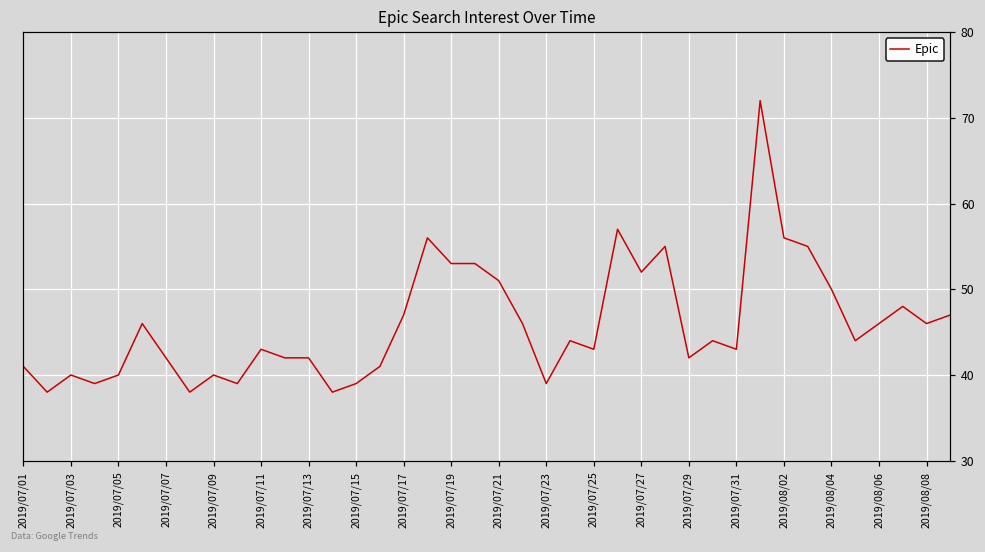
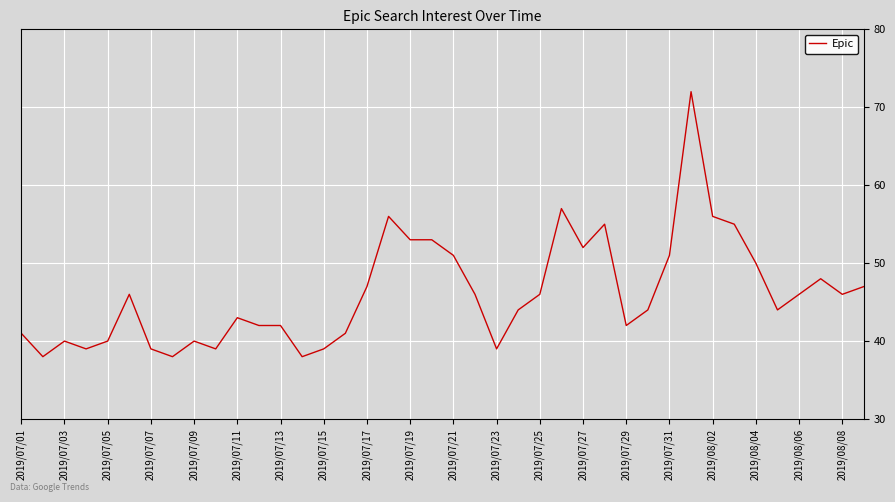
  {
    "2019/07/01": 41,
    "2019/07/03": 40,
    "2019/07/05": 40,
-   "2019/07/07": 42,
+   "2019/07/07": 39,
    "2019/07/09": 40,
    "2019/07/11": 43,
    "2019/07/13": 42,
    "2019/07/15": 39,
    "2019/07/17": 47,
    "2019/07/19": 53,
    "2019/07/21": 51,
    "2019/07/23": 39,
-   "2019/07/25": 43,
+   "2019/07/25": 46,
    "2019/07/27": 52,
    "2019/07/29": 42,
-   "2019/07/31": 43,
+   "2019/07/31": 51,
    "2019/08/02": 56,
    "2019/08/04": 50,
    "2019/08/06": 46,
    "2019/08/08": 46
  }
